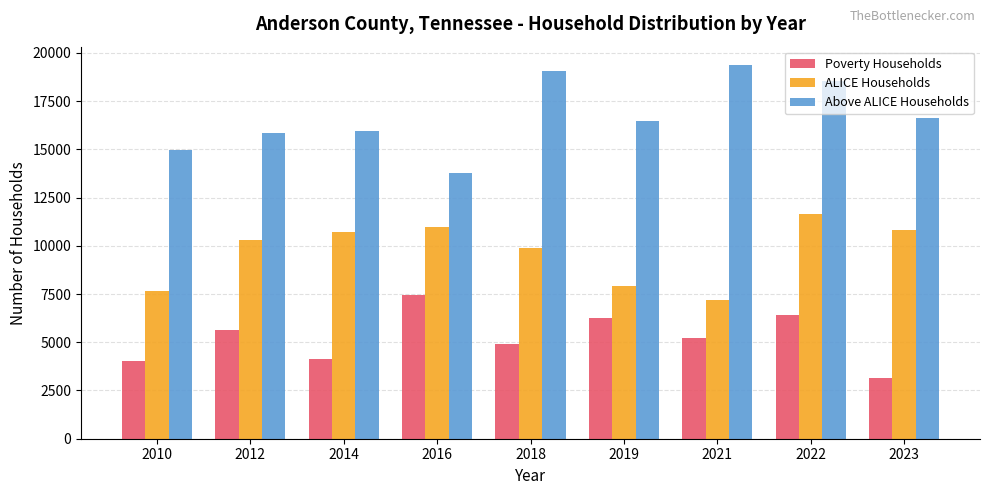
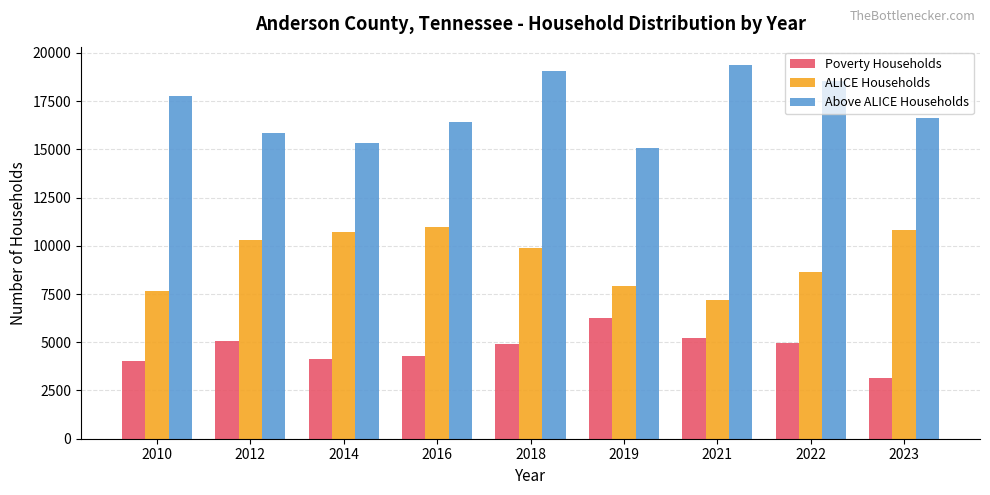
  {
    "Poverty Households": {
      "2010": 4000,
-     "2012": 5700,
+     "2012": 5100,
      "2014": 4100,
-     "2016": 7500,
+     "2016": 4300,
      "2018": 4900,
      "2019": 6300,
      "2021": 5200,
-     "2022": 6400,
+     "2022": 4900,
      "2023": 3200
    },
    "ALICE Households": {
      "2010": 7600,
      "2012": 10300,
      "2014": 10700,
      "2016": 11000,
      "2018": 9900,
      "2019": 7900,
      "2021": 7200,
-     "2022": 11600,
+     "2022": 8700,
      "2023": 10800
    },
    "Above ALICE Households": {
-     "2010": 15000,
+     "2010": 17800,
      "2012": 15800,
-     "2014": 15900,
-     "2016": 13800,
+     "2014": 15300,
+     "2016": 16400,
      "2018": 19100,
-     "2019": 16500,
+     "2019": 15100,
      "2021": 19400,
      "2023": 16600
    }
  }
